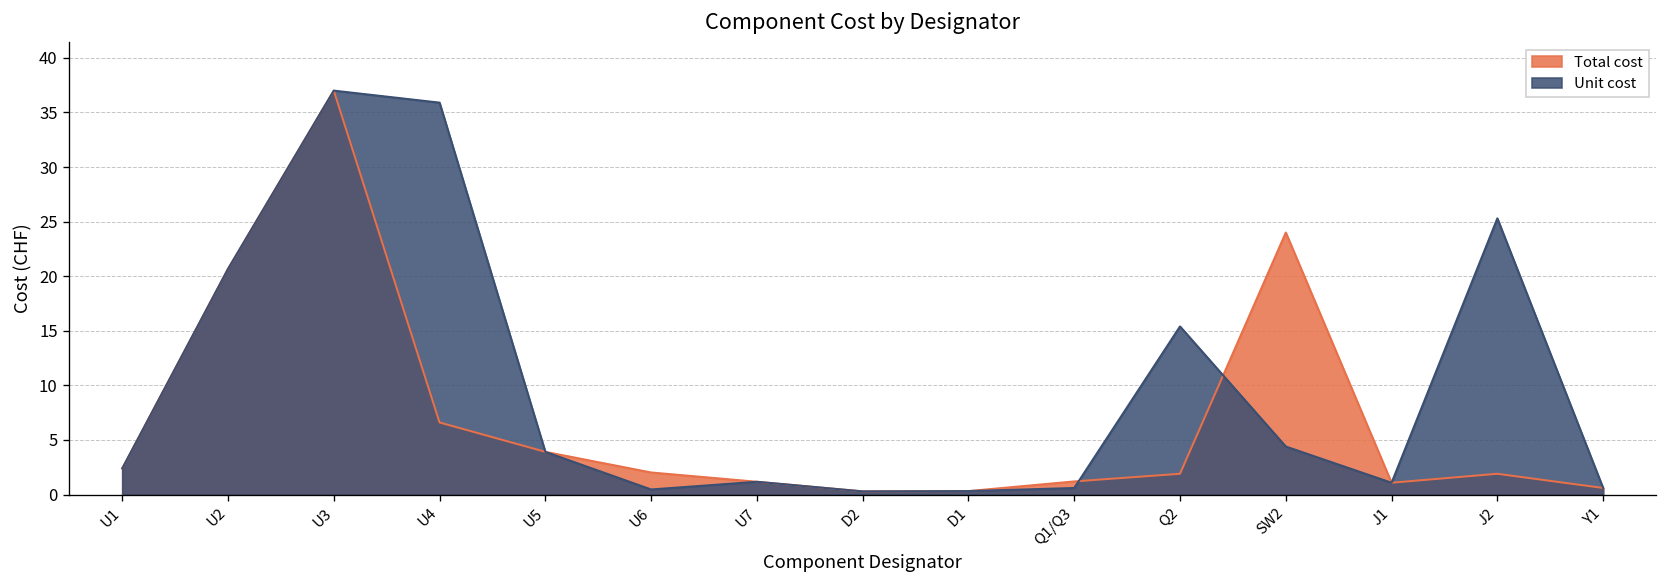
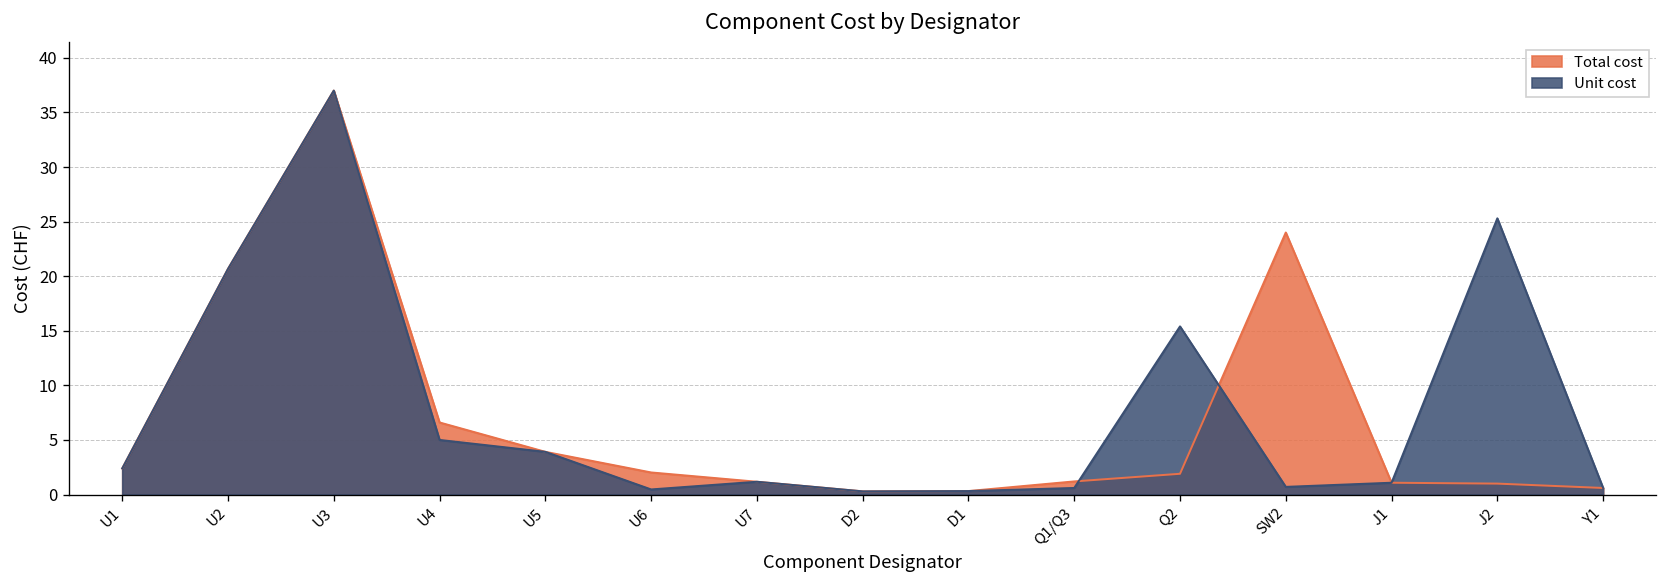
  {
    "Total cost": {
      "U4": 7,
      "U6": 2,
      "Q1/Q3": 1,
      "Q2": 2,
      "SW2": 24,
-     "J2": 2
+     "J2": 1
    },
    "Unit cost": {
-     "U4": 36,
+     "U4": 5,
      "U6": 0,
      "Q1/Q3": 1,
      "Q2": 15,
-     "SW2": 4,
+     "SW2": 1,
      "J2": 25
    }
  }
